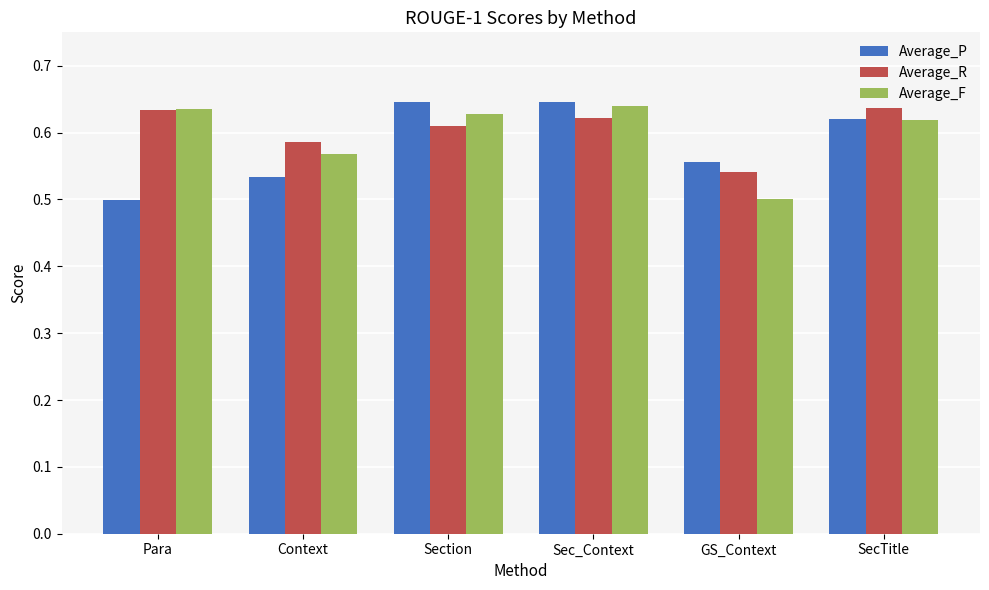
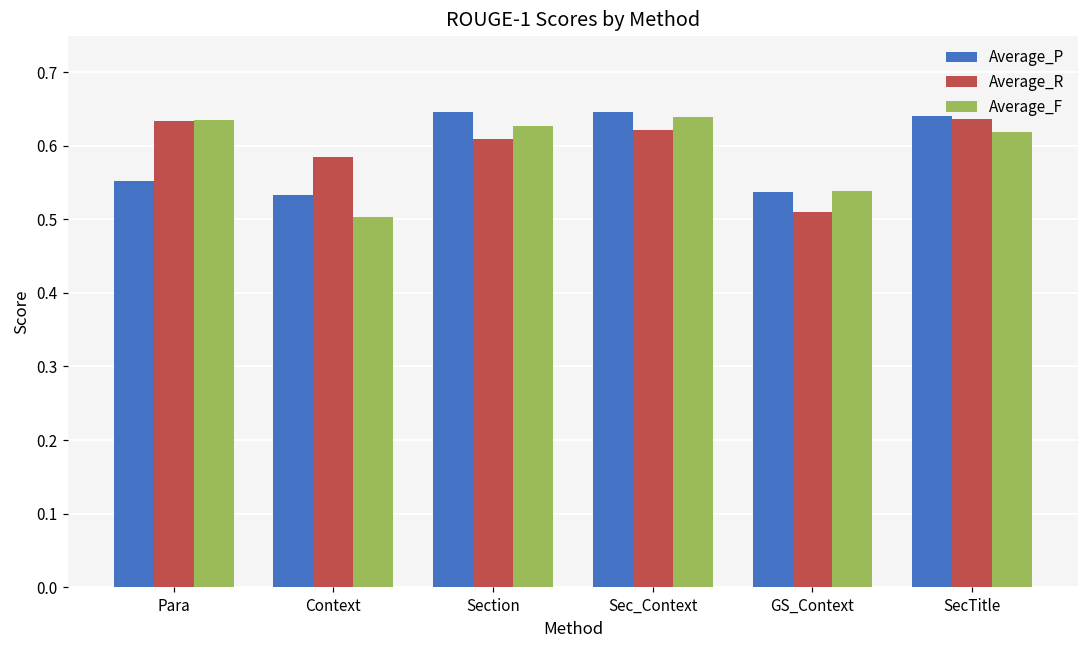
  {
    "Average_P": {
-     "Para": 0.50,
+     "Para": 0.55,
      "Context": 0.53,
      "Section": 0.65,
      "Sec_Context": 0.65,
-     "GS_Context": 0.56,
-     "SecTitle": 0.62
+     "GS_Context": 0.54,
+     "SecTitle": 0.64
    },
    "Average_R": {
      "Para": 0.63,
      "Context": 0.59,
      "Section": 0.61,
      "Sec_Context": 0.62,
-     "GS_Context": 0.54,
+     "GS_Context": 0.51,
      "SecTitle": 0.64
    },
    "Average_F": {
      "Para": 0.64,
-     "Context": 0.57,
+     "Context": 0.50,
      "Section": 0.63,
      "Sec_Context": 0.64,
-     "GS_Context": 0.50,
+     "GS_Context": 0.54,
      "SecTitle": 0.62
    }
  }
